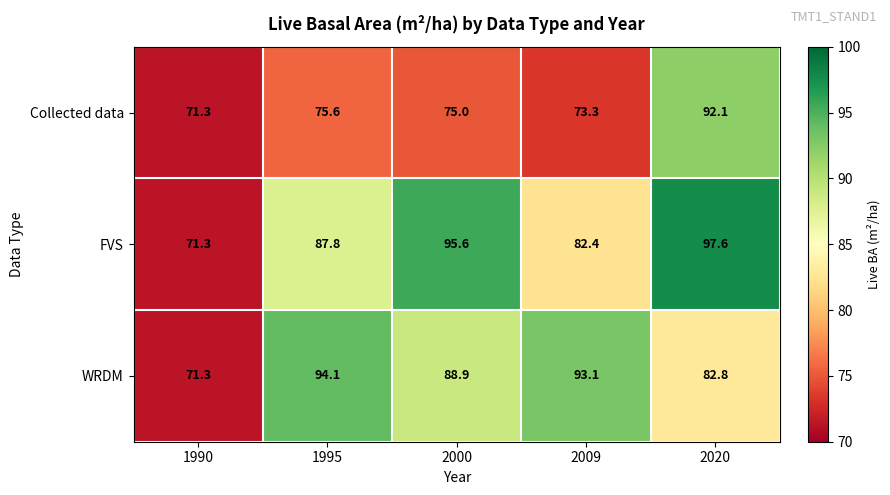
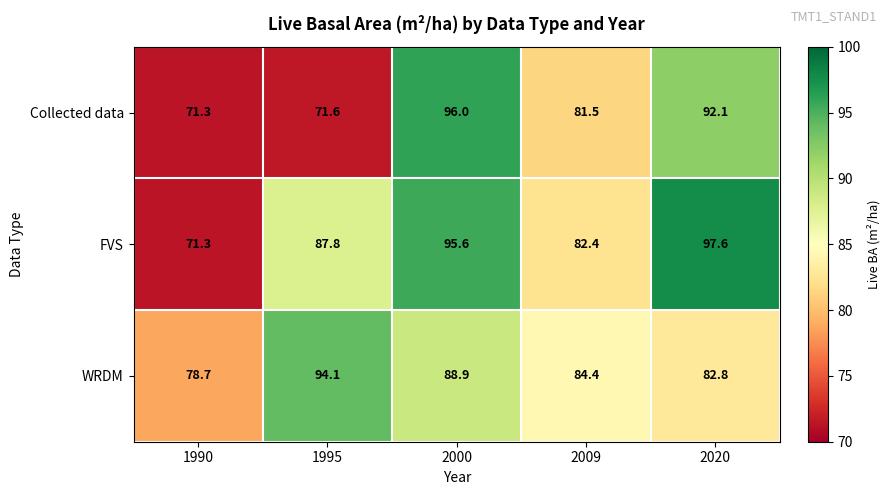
  {
    "Collected data": {
      "1990": 71.3,
-     "1995": 75.6,
-     "2000": 75.0,
-     "2009": 73.3,
+     "1995": 71.6,
+     "2000": 96.0,
+     "2009": 81.5,
      "2020": 92.1
    },
    "FVS": {
      "1990": 71.3,
      "1995": 87.8,
      "2000": 95.6,
      "2009": 82.4,
      "2020": 97.6
    },
    "WRDM": {
-     "1990": 71.3,
+     "1990": 78.7,
      "1995": 94.1,
      "2000": 88.9,
-     "2009": 93.1,
+     "2009": 84.4,
      "2020": 82.8
    }
  }
